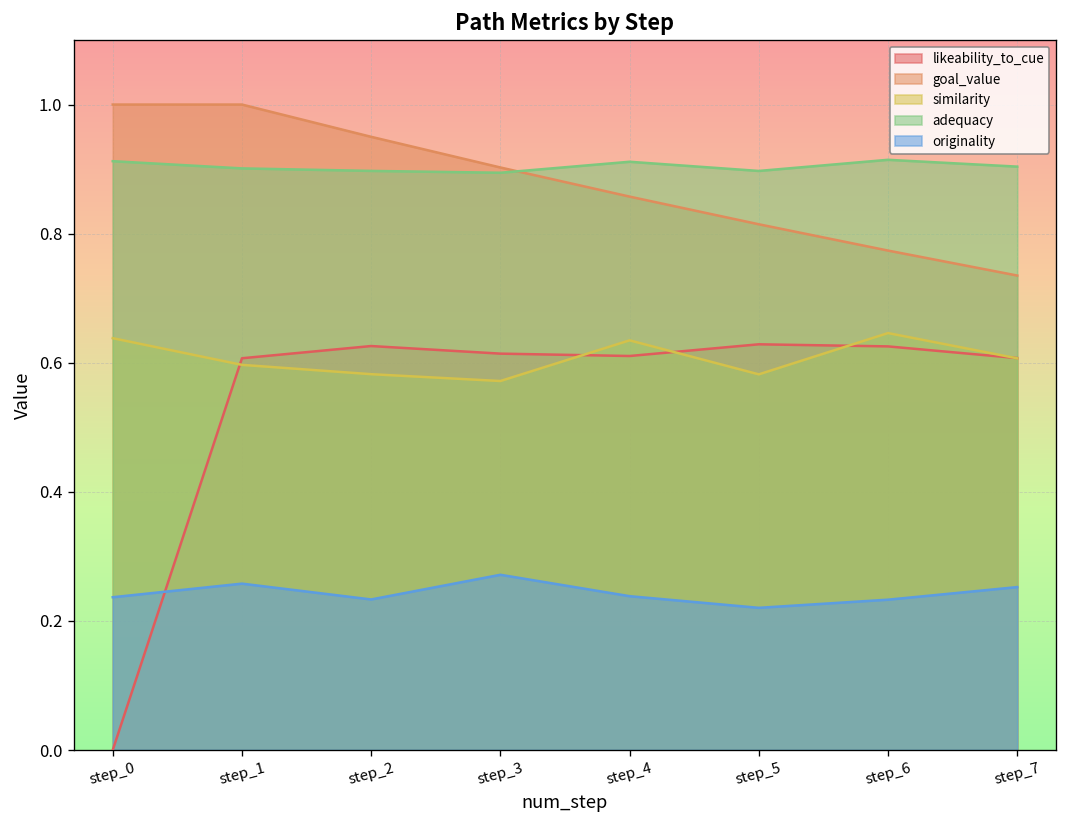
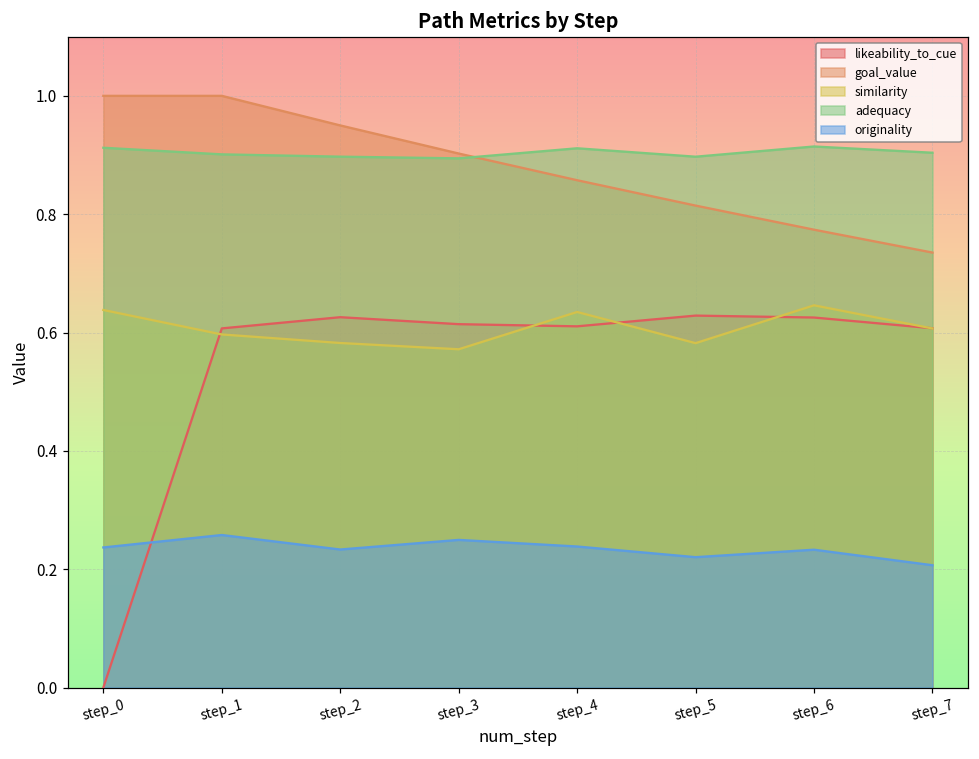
  {
    "adequacy": {
      "step_0": 0.91,
      "step_1": 0.90,
      "step_2": 0.90,
      "step_3": 0.89,
      "step_4": 0.91,
      "step_5": 0.90,
      "step_6": 0.91,
      "step_7": 0.90
    },
    "originality": {
      "step_0": 0.24,
      "step_1": 0.26,
      "step_2": 0.23,
-     "step_3": 0.27,
+     "step_3": 0.25,
      "step_4": 0.24,
      "step_5": 0.22,
      "step_6": 0.23,
-     "step_7": 0.25
+     "step_7": 0.21
    }
  }
